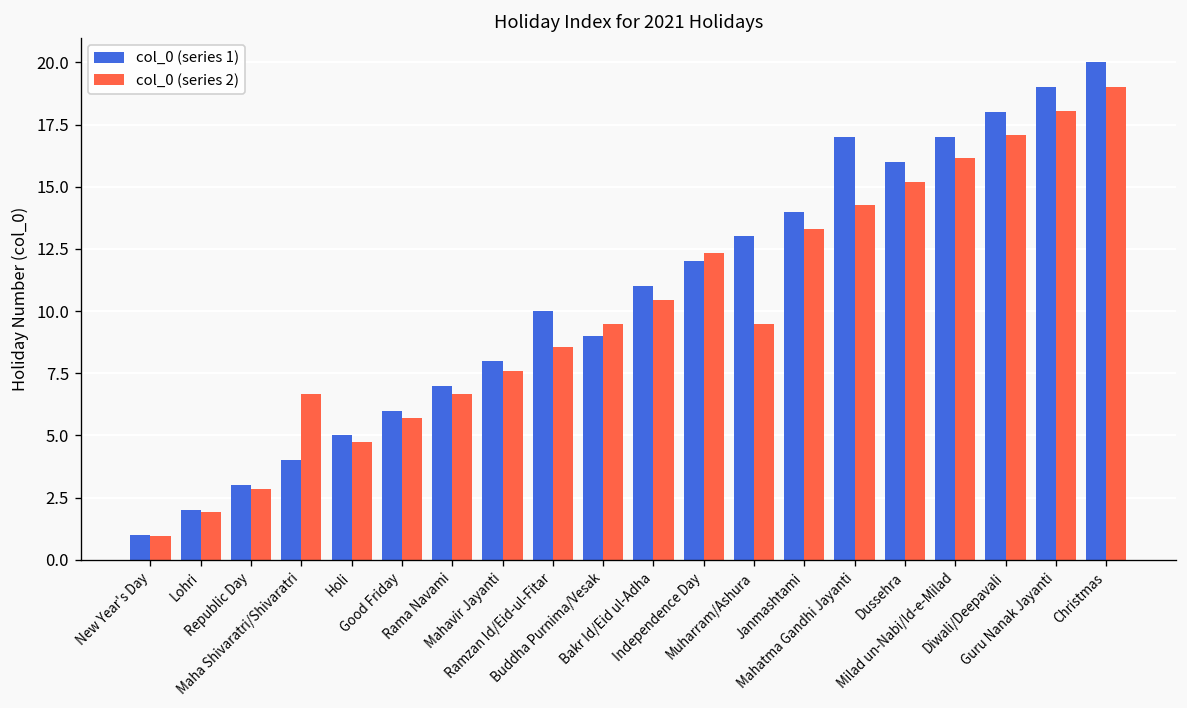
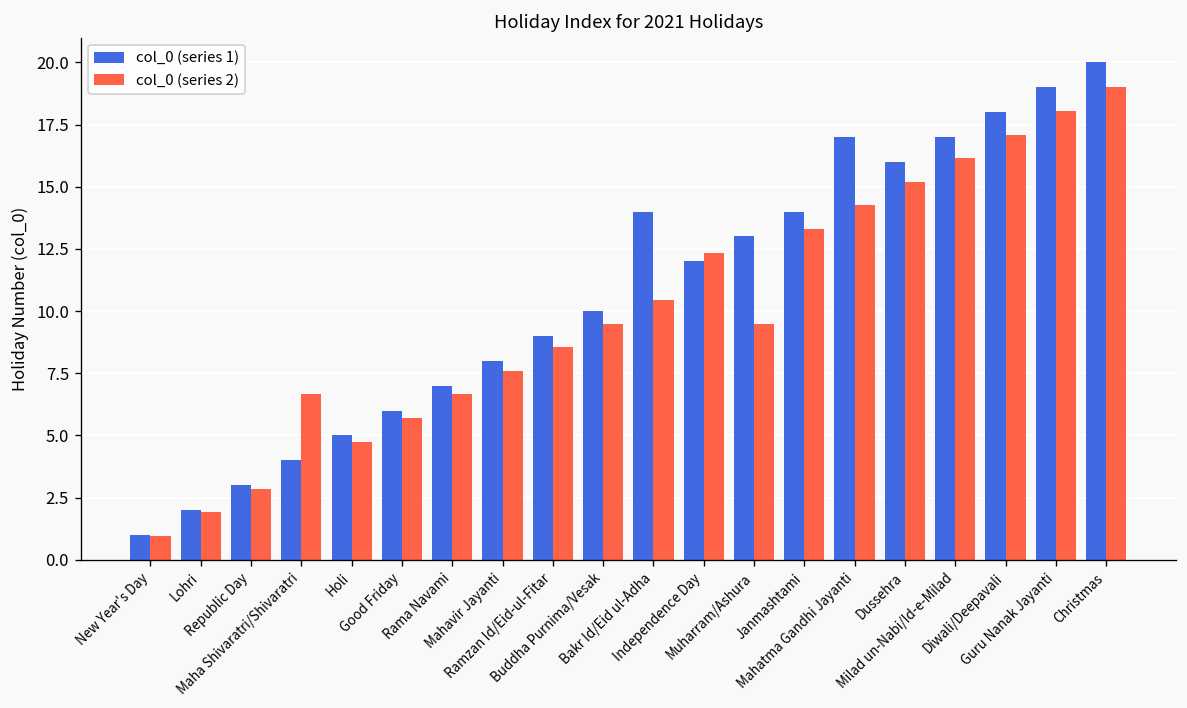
  {
    "col_0 (series 1)": {
      "New Year's Day": 1,
      "Lohri": 2,
      "Republic Day": 3,
      "Maha Shivaratri/Shivaratri": 4,
      "Holi": 5,
      "Good Friday": 6,
      "Rama Navami": 7,
      "Mahavir Jayanti": 8,
-     "Ramzan Id/Eid-ul-Fitar": 10,
-     "Buddha Purnima/Vesak": 9,
-     "Bakr Id/Eid ul-Adha": 11,
+     "Ramzan Id/Eid-ul-Fitar": 9,
+     "Buddha Purnima/Vesak": 10,
+     "Bakr Id/Eid ul-Adha": 14,
      "Independence Day": 12,
      "Muharram/Ashura": 13,
      "Janmashtami": 14,
      "Mahatma Gandhi Jayanti": 17,
      "Dussehra": 16,
      "Milad un-Nabi/Id-e-Milad": 17,
      "Diwali/Deepavali": 18,
      "Guru Nanak Jayanti": 19,
      "Christmas": 20
    },
    "col_0 (series 2)": {
      "New Year's Day": 1,
      "Lohri": 2,
      "Republic Day": 2.8,
      "Maha Shivaratri/Shivaratri": 6.6,
      "Holi": 4.8,
      "Good Friday": 5.7,
      "Rama Navami": 6.6,
      "Mahavir Jayanti": 7.6,
      "Ramzan Id/Eid-ul-Fitar": 8.5,
      "Buddha Purnima/Vesak": 9.5,
      "Bakr Id/Eid ul-Adha": 10.5,
      "Independence Day": 12.4,
      "Muharram/Ashura": 9.5,
      "Janmashtami": 13.3,
      "Mahatma Gandhi Jayanti": 14.3,
      "Dussehra": 15.2,
      "Milad un-Nabi/Id-e-Milad": 16.2,
      "Diwali/Deepavali": 17,
      "Guru Nanak Jayanti": 18,
      "Christmas": 19
    }
  }
